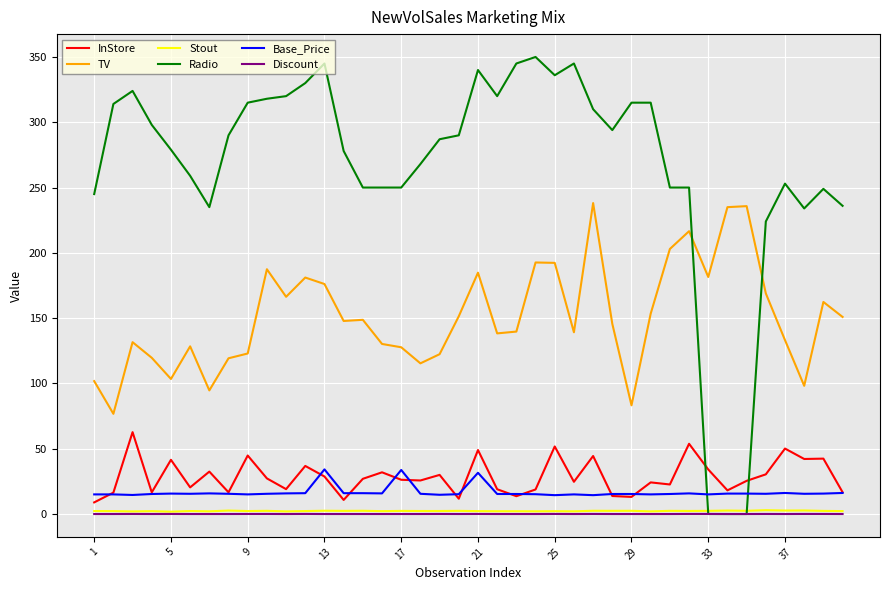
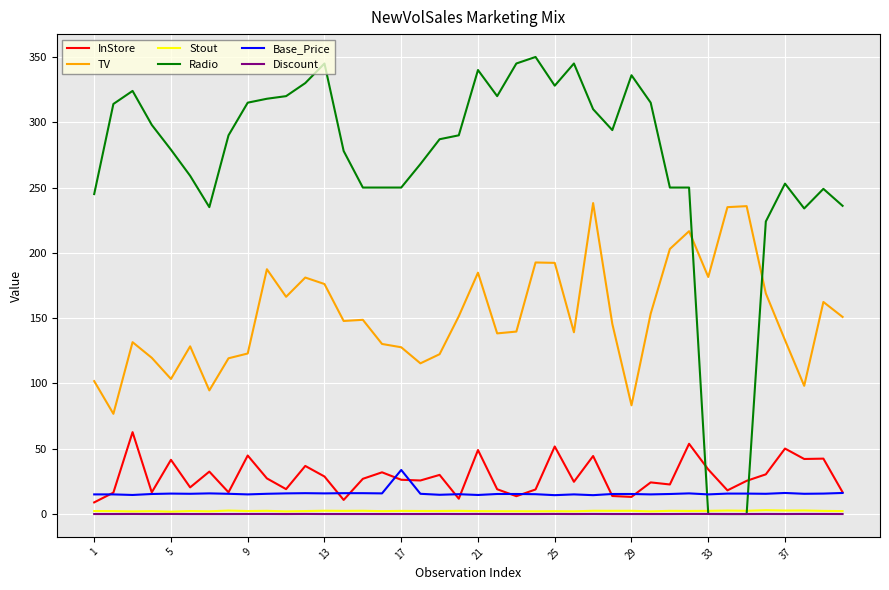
  {
    "InStore": {
      "1": 9,
      "5": 42,
      "9": 45,
      "13": 29,
      "17": 26,
      "21": 49,
      "25": 52,
      "29": 13,
      "33": 34,
      "37": 50
    },
    "TV": {
      "1": 102,
      "5": 103,
      "9": 123,
      "13": 176,
      "17": 128,
      "21": 185,
      "25": 192,
      "29": 83,
      "33": 182,
      "37": 133
    },
    "Stout": {
      "1": 2,
      "9": 2,
      "13": 3,
      "17": 2,
      "21": 2,
      "25": 2,
      "29": 2,
      "33": 2,
      "37": 3
    },
    "Radio": {
      "1": 245,
      "5": 279,
      "9": 315,
      "17": 250,
      "21": 340,
-     "25": 336,
-     "29": 315,
+     "25": 328,
+     "29": 336,
      "37": 253
    },
    "Base_Price": {
      "1": 15,
      "5": 16,
      "9": 15,
-     "13": 34,
+     "13": 16,
      "17": 34,
-     "21": 32,
+     "21": 15,
      "25": 14,
      "29": 15,
      "33": 15,
      "37": 16
    },
    "Discount": {
      "1": 0,
      "9": 0,
      "13": 0,
      "17": 0,
      "21": 0,
      "25": 0,
      "29": 0,
      "37": 0
    }
  }
